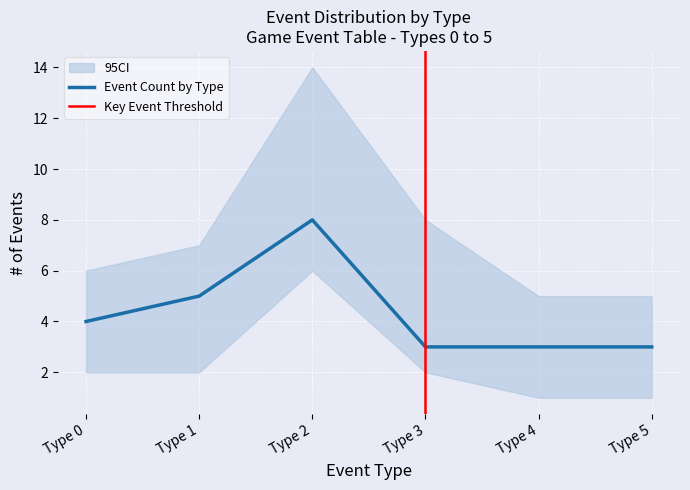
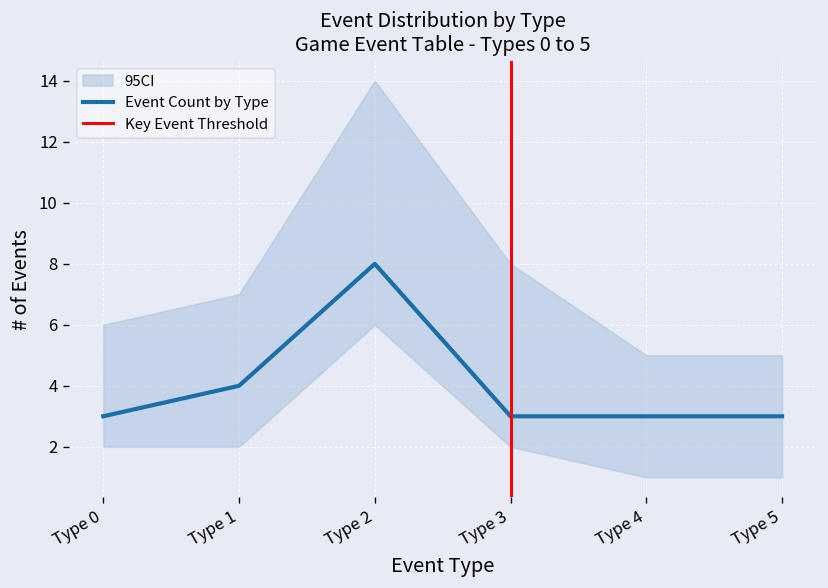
  {
    "Event Count by Type": {
-     "Type 0": 4,
-     "Type 1": 5,
+     "Type 0": 3,
+     "Type 1": 4,
      "Type 2": 8,
      "Type 3": 3,
      "Type 4": 3,
      "Type 5": 3
    }
  }
